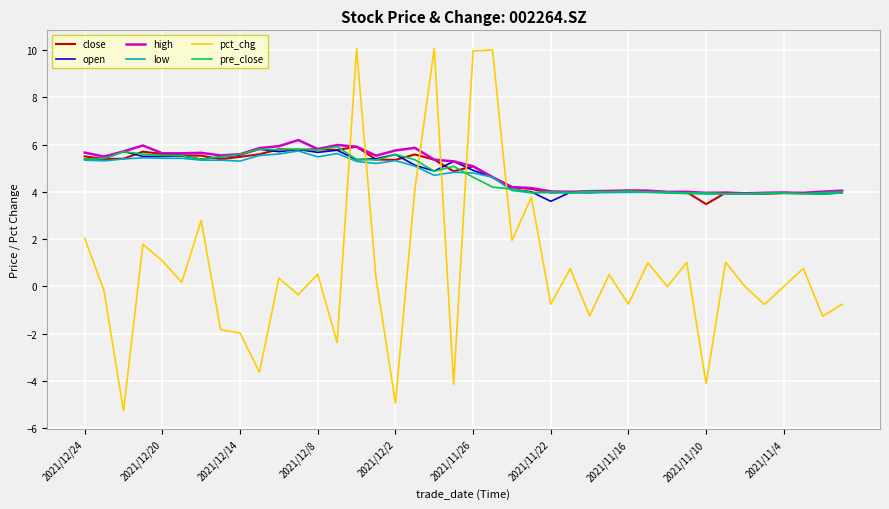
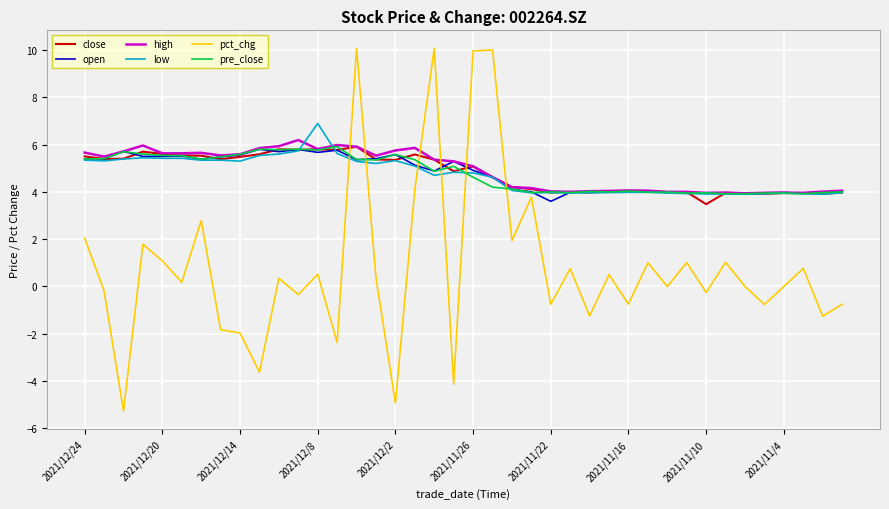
  {
    "close": {
      "2021/12/24": 5.5,
      "2021/11/10": 3.5
    },
    "open": {
      "2021/11/26": 4.9,
      "2021/11/22": 3.6
    },
    "high": {
      "2021/12/24": 5.7,
      "2021/12/2": 5.8
    },
    "low": {
      "2021/12/14": 5.3,
-     "2021/12/8": 5.5,
+     "2021/12/8": 6.9,
      "2021/11/26": 4.8
    },
    "pct_chg": {
      "2021/12/24": 2.0,
      "2021/12/20": 1.1,
      "2021/12/14": -2.0,
      "2021/12/8": 0.5,
      "2021/12/2": -4.9,
      "2021/11/26": 10.0,
      "2021/11/22": -0.8,
      "2021/11/16": -0.7,
-     "2021/11/10": -4.1,
+     "2021/11/10": -0.3,
      "2021/11/4": 0.0
    },
    "pre_close": {
      "2021/11/26": 4.6
    }
  }
